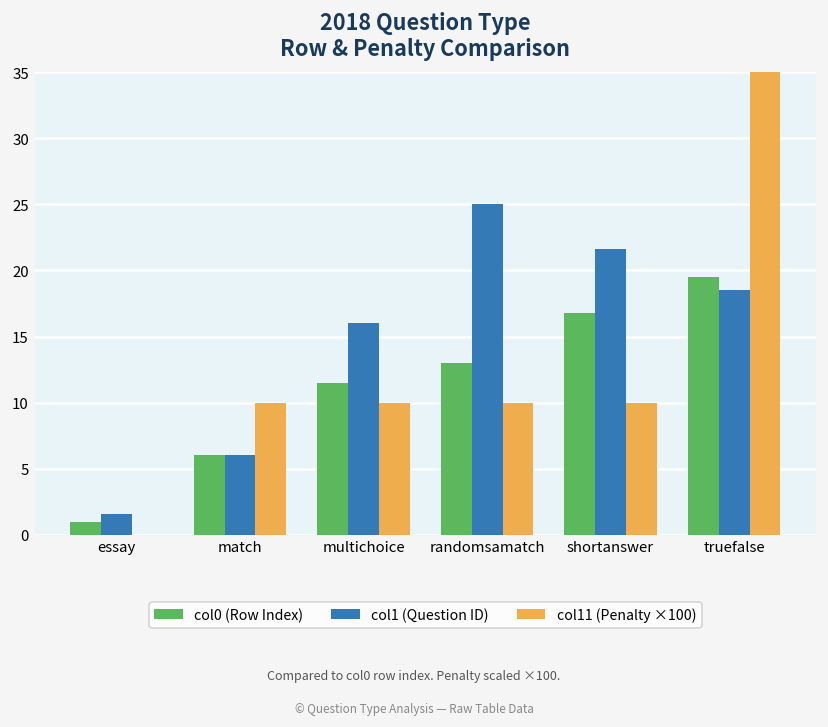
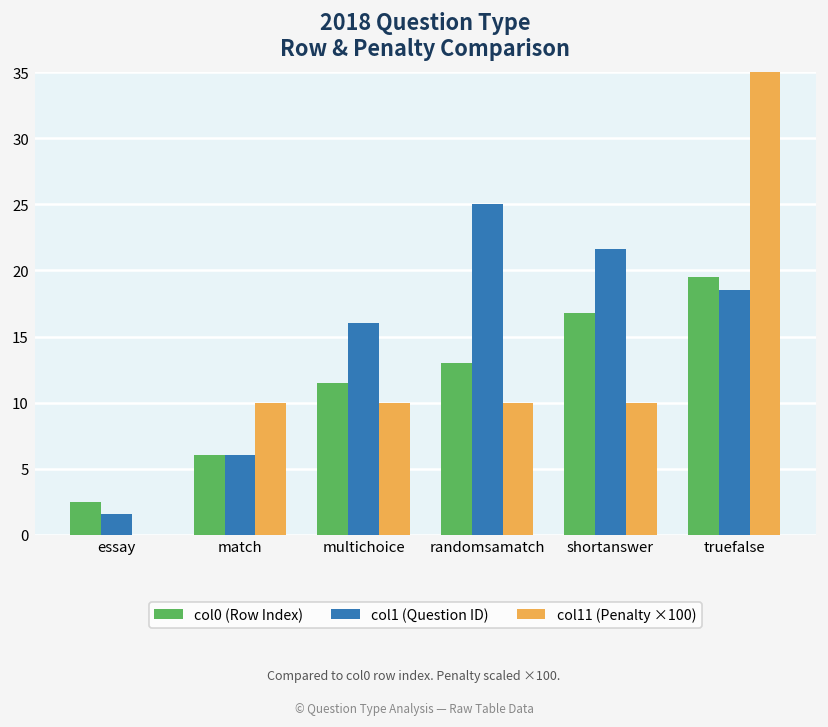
  {
    "col0 (Row Index)": {
-     "essay": 1.0,
+     "essay": 2.5,
      "match": 6.0,
      "multichoice": 11.5,
      "randomsamatch": 13.0,
      "shortanswer": 16.8,
      "truefalse": 19.5
    },
    "col1 (Question ID)": {
      "essay": 1.6,
      "match": 6.0,
      "multichoice": 16.0,
      "randomsamatch": 25.0,
      "shortanswer": 21.6,
      "truefalse": 18.5
    },
    "col11 (Penalty ×100)": {
      "essay": 0.0,
      "match": 10.0,
      "multichoice": 10.0,
      "randomsamatch": 10.0,
      "shortanswer": 10.0
    }
  }
